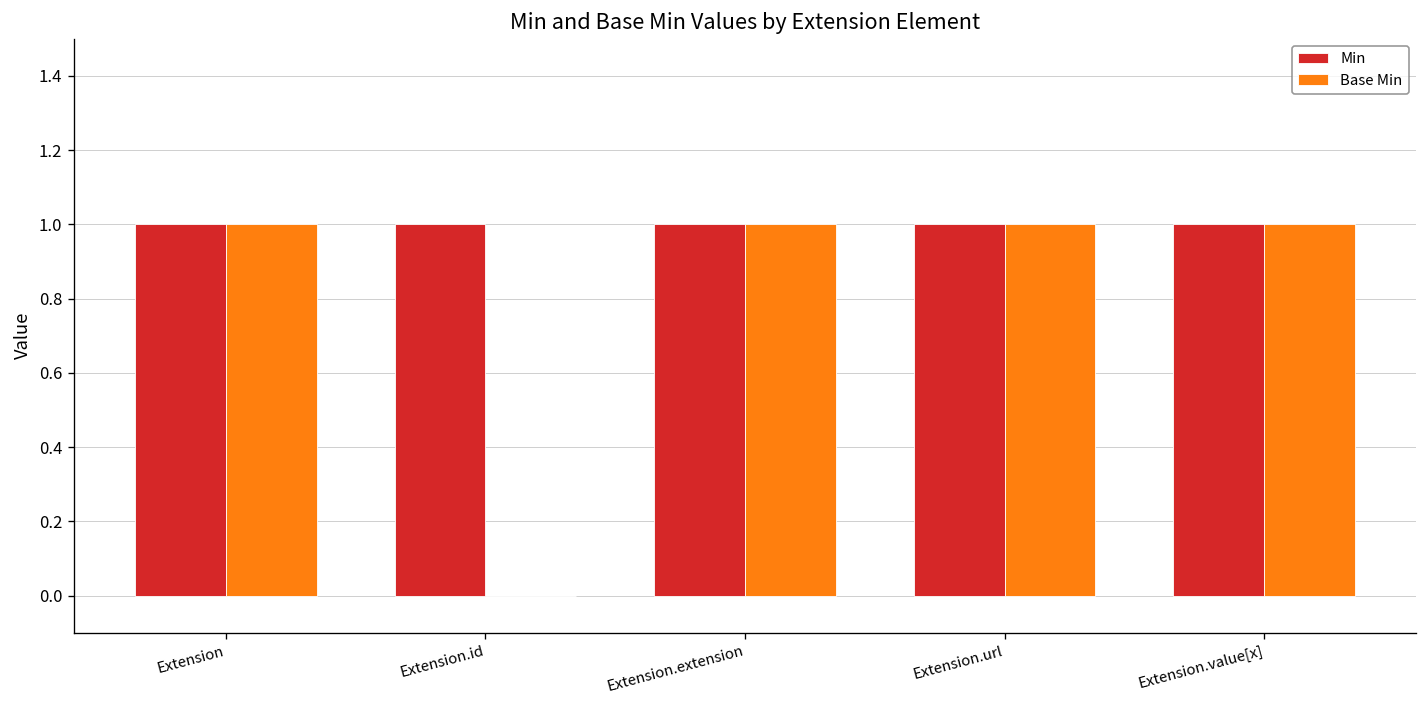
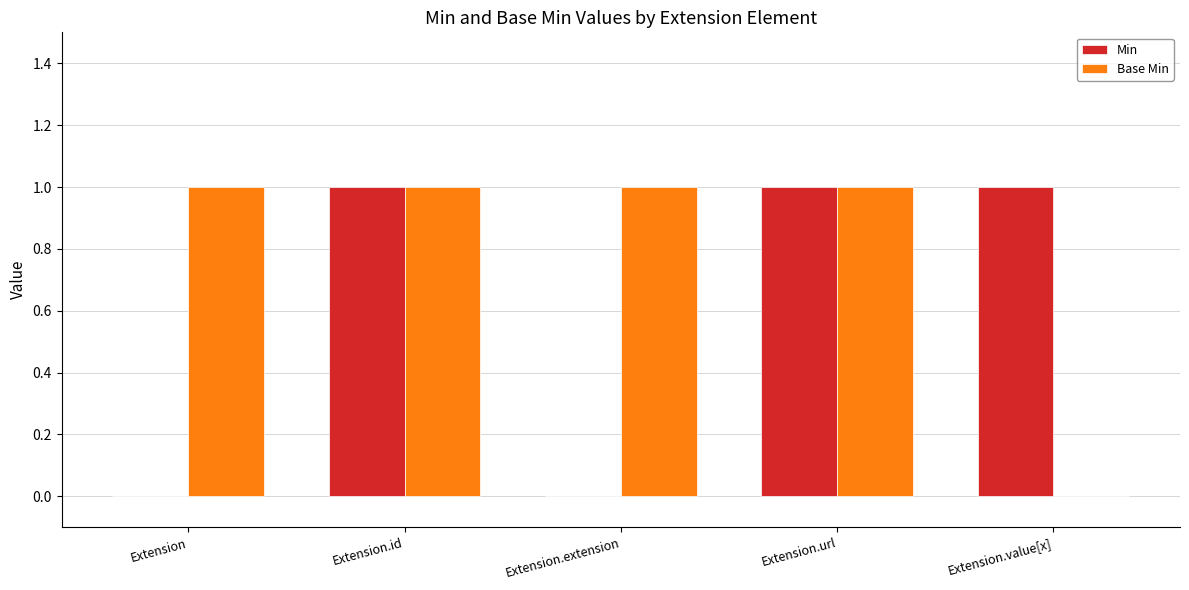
  {
    "Min": {
-     "Extension": 1,
+     "Extension": 0,
      "Extension.id": 1,
-     "Extension.extension": 1,
+     "Extension.extension": 0,
      "Extension.url": 1,
      "Extension.value[x]": 1
    },
    "Base Min": {
      "Extension": 1,
-     "Extension.id": 0,
+     "Extension.id": 1,
      "Extension.extension": 1,
      "Extension.url": 1,
-     "Extension.value[x]": 1
+     "Extension.value[x]": 0
    }
  }
